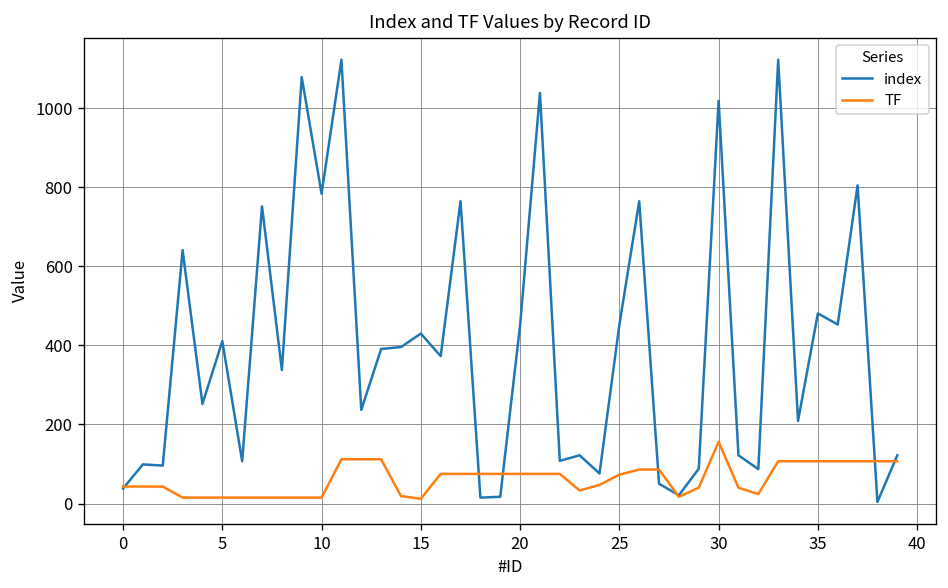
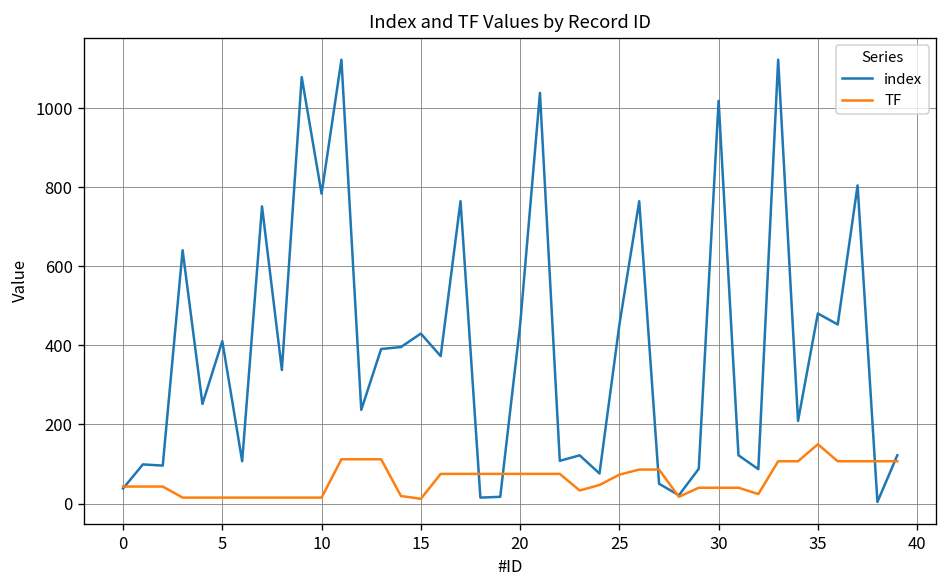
  {
    "index": {
      "5": 410,
      "10": 780,
      "15": 430,
      "20": 450,
      "25": 450,
      "30": 1020,
      "35": 480
    },
    "TF": {
      "5": 20,
      "10": 20,
      "15": 10,
      "20": 80,
      "25": 70,
-     "30": 160,
-     "35": 110
+     "30": 40,
+     "35": 150
    }
  }
